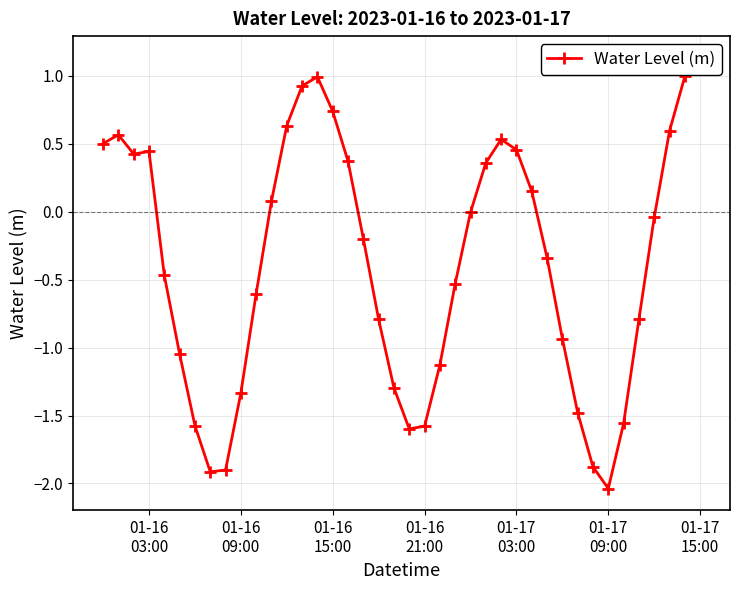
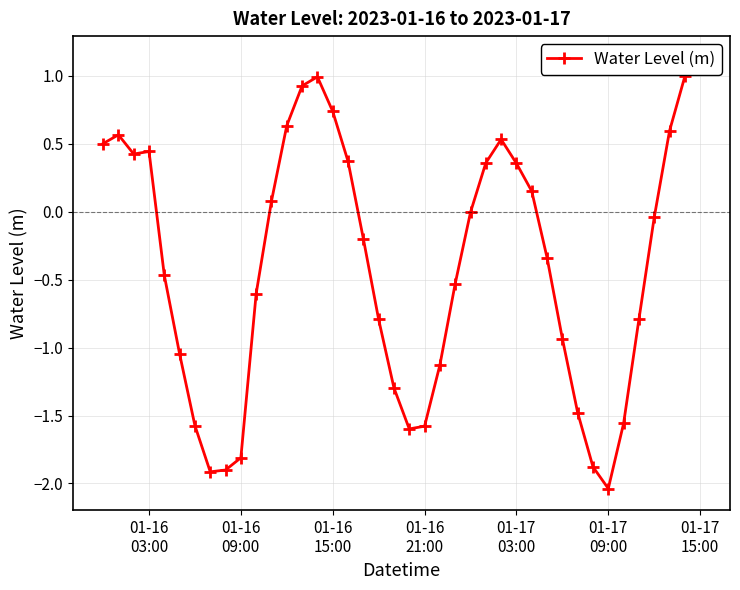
  {
    "01-16 03:00": 0.44,
-   "01-16 09:00": -1.33,
+   "01-16 09:00": -1.81,
    "01-16 15:00": 0.74,
    "01-16 21:00": -1.58,
-   "01-17 03:00": 0.46,
+   "01-17 03:00": 0.36,
    "01-17 09:00": -2.04
  }
